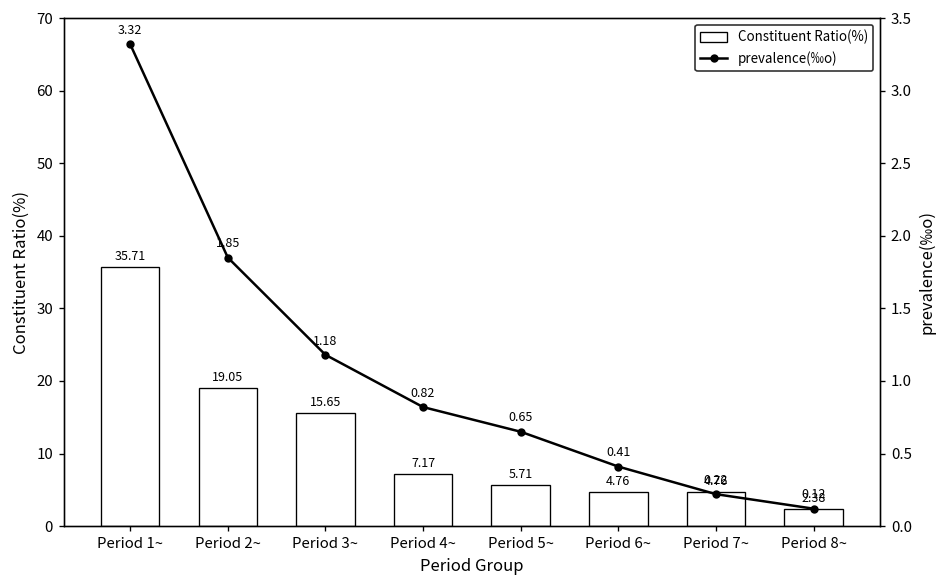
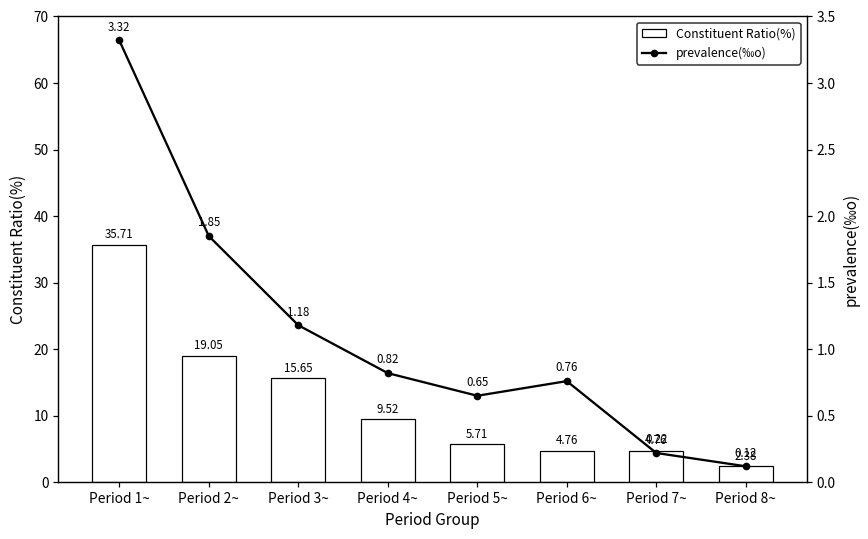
  {
    "Constituent Ratio(%)": {
      "Period 1~": 35.71,
      "Period 2~": 19.05,
      "Period 3~": 15.65,
-     "Period 4~": 7.17,
+     "Period 4~": 9.52,
      "Period 5~": 5.71,
      "Period 6~": 4.76
    },
    "prevalence(‰o)": {
      "Period 1~": 3.32,
      "Period 2~": 1.85,
      "Period 3~": 1.18,
      "Period 4~": 0.82,
      "Period 5~": 0.65,
-     "Period 6~": 0.41
+     "Period 6~": 0.76
    }
  }
